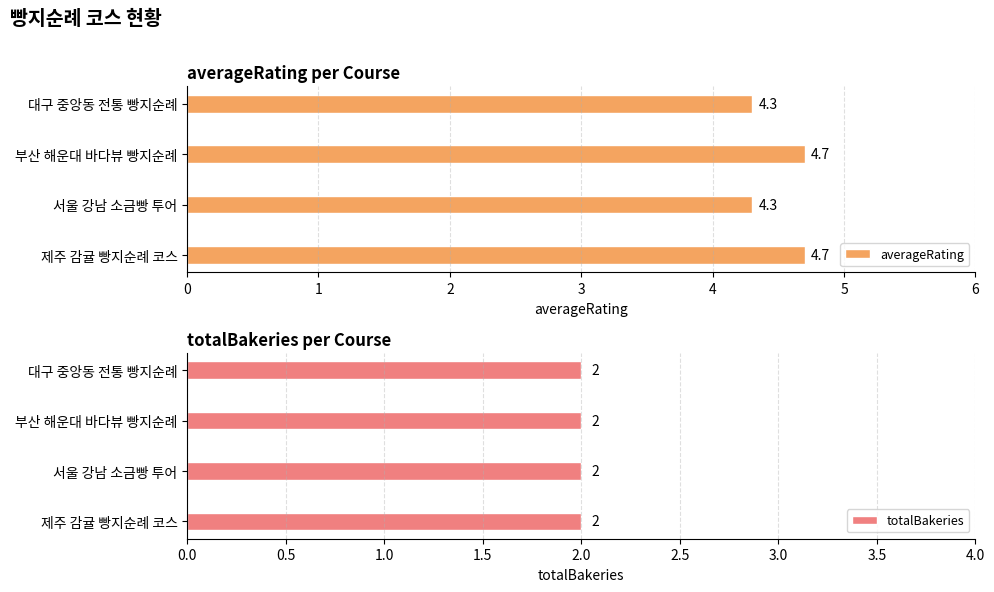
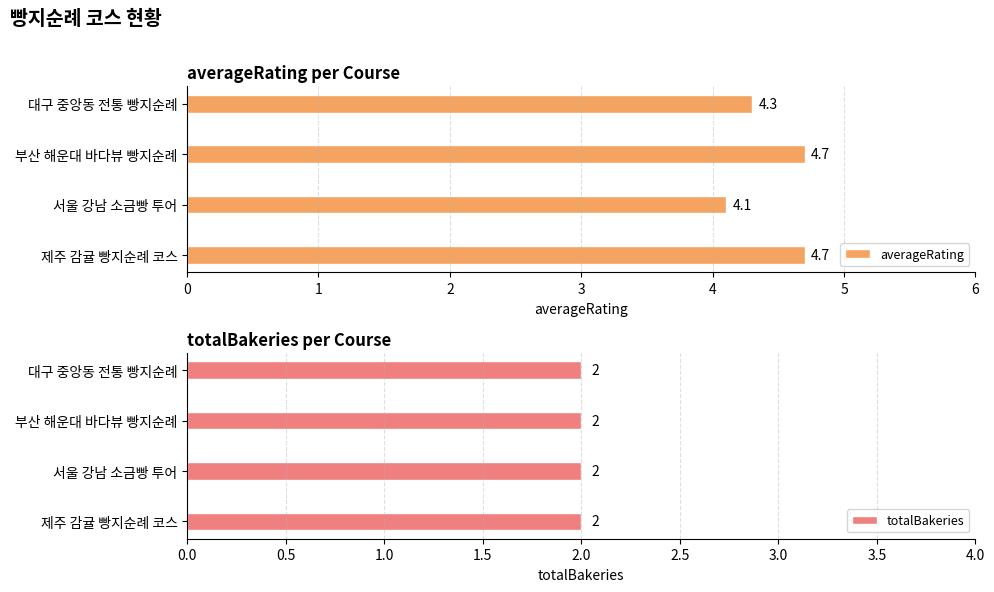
  {
    "averageRating per Course": {
      "대구 중앙동 전통 빵지순례": 4.3,
      "부산 해운대 바다뷰 빵지순례": 4.7,
-     "서울 강남 소금빵 투어": 4.3,
+     "서울 강남 소금빵 투어": 4.1,
      "제주 감귤 빵지순례 코스": 4.7
    },
    "totalBakeries per Course": {
      "대구 중앙동 전통 빵지순례": 2,
      "부산 해운대 바다뷰 빵지순례": 2,
      "서울 강남 소금빵 투어": 2,
      "제주 감귤 빵지순례 코스": 2
    }
  }
